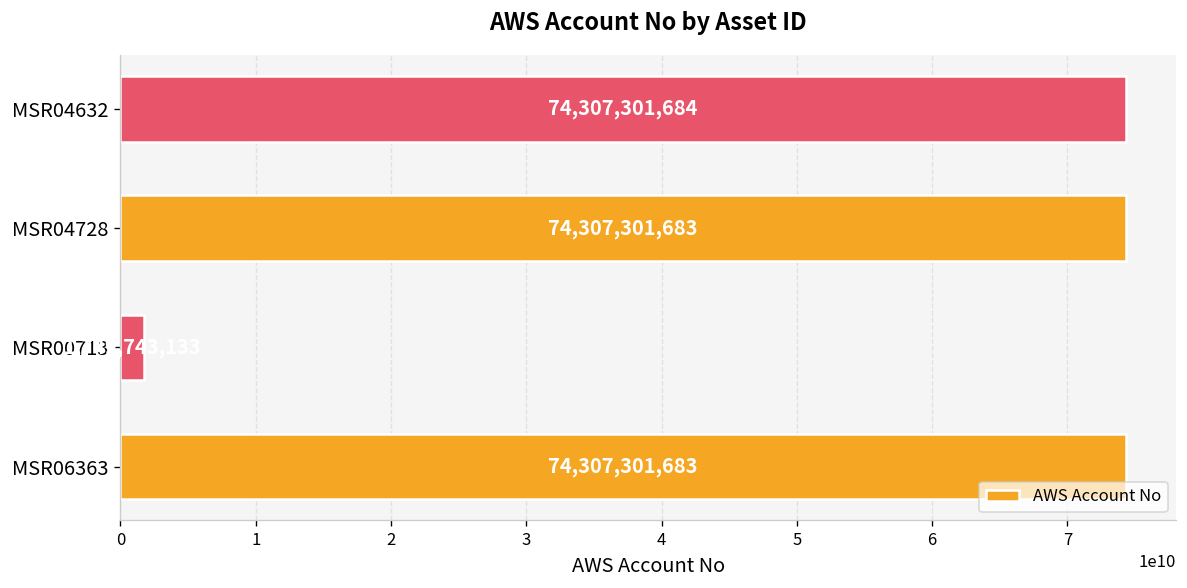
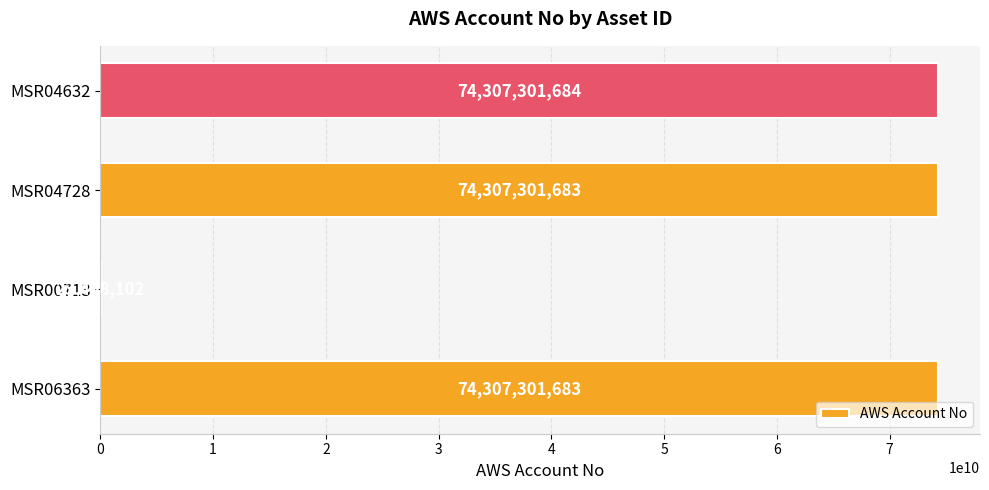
  {
-   "MSR00713": 1700000000
+   "MSR00713": 0
  }
